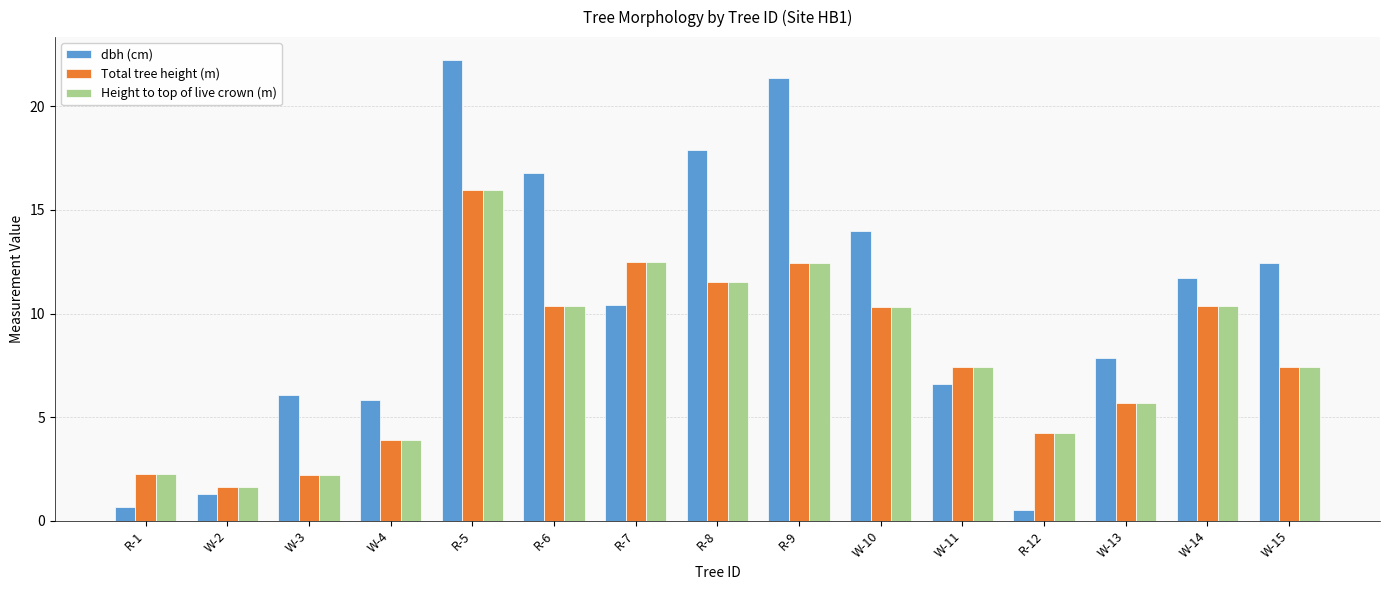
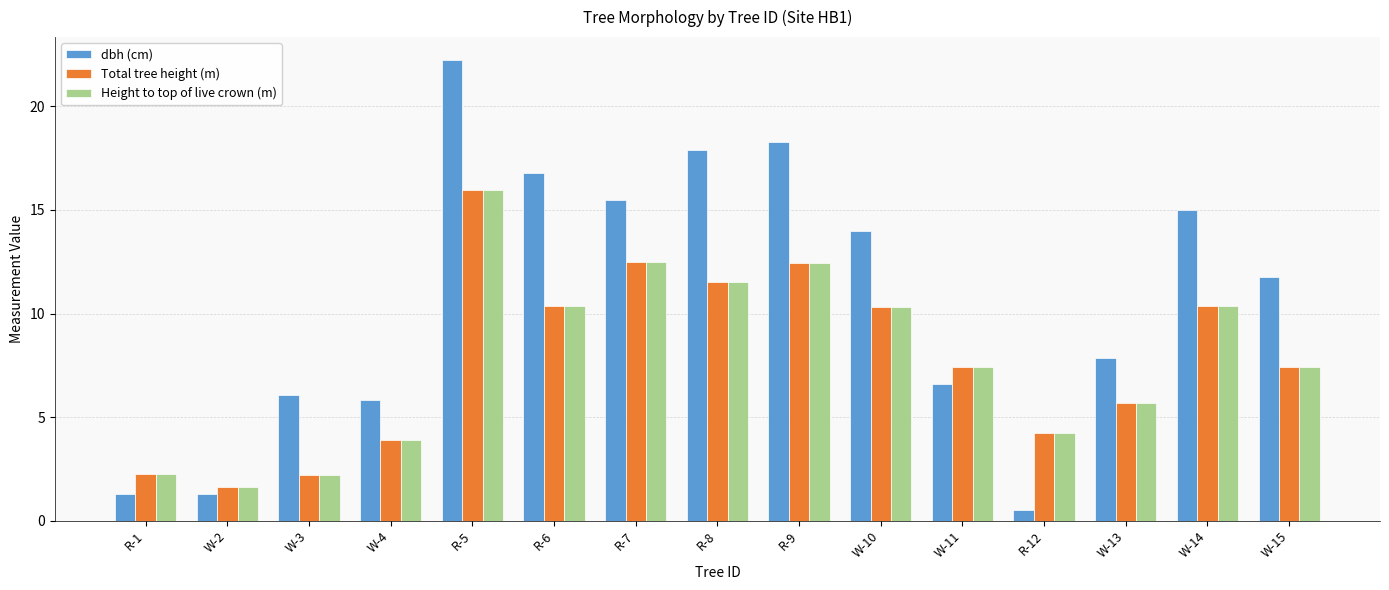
  {
    "dbh (cm)": {
-     "R-1": 0.7,
+     "R-1": 1.3,
      "W-2": 1.3,
      "W-3": 6.1,
      "W-4": 5.8,
      "R-5": 22.2,
      "R-6": 16.8,
-     "R-7": 10.4,
+     "R-7": 15.5,
      "R-8": 17.9,
-     "R-9": 21.4,
+     "R-9": 18.3,
      "W-10": 14.0,
      "W-11": 6.6,
      "R-12": 0.5,
      "W-13": 7.9,
-     "W-14": 11.7,
-     "W-15": 12.4
+     "W-14": 15.0,
+     "W-15": 11.8
    },
    "Total tree height (m)": {
      "R-1": 2.3,
      "W-2": 1.7,
      "W-3": 2.2,
      "W-4": 3.9,
      "R-5": 16.0,
      "R-6": 10.4,
      "R-7": 12.5,
      "R-8": 11.5,
      "R-9": 12.5,
      "W-10": 10.3,
      "W-11": 7.4,
      "R-12": 4.3,
      "W-13": 5.7,
      "W-14": 10.4,
      "W-15": 7.4
    },
    "Height to top of live crown (m)": {
      "R-1": 2.3,
      "W-2": 1.7,
      "W-3": 2.2,
      "W-4": 3.9,
      "R-5": 16.0,
      "R-6": 10.4,
      "R-7": 12.5,
      "R-8": 11.5,
      "R-9": 12.5,
      "W-10": 10.3,
      "W-11": 7.4,
      "R-12": 4.3,
      "W-13": 5.7,
      "W-14": 10.4,
      "W-15": 7.4
    }
  }
